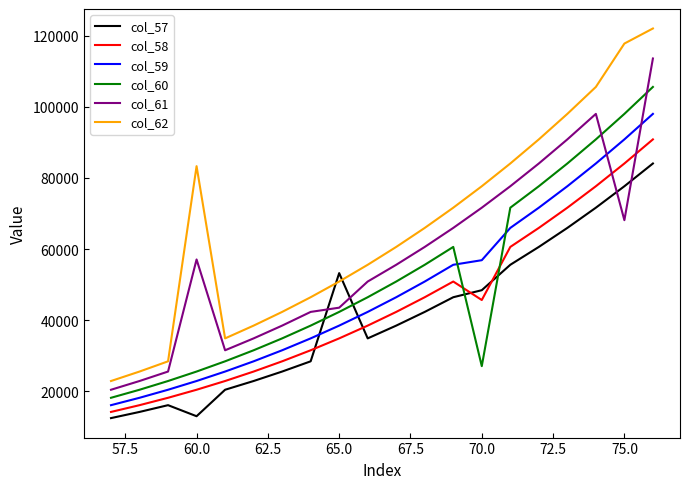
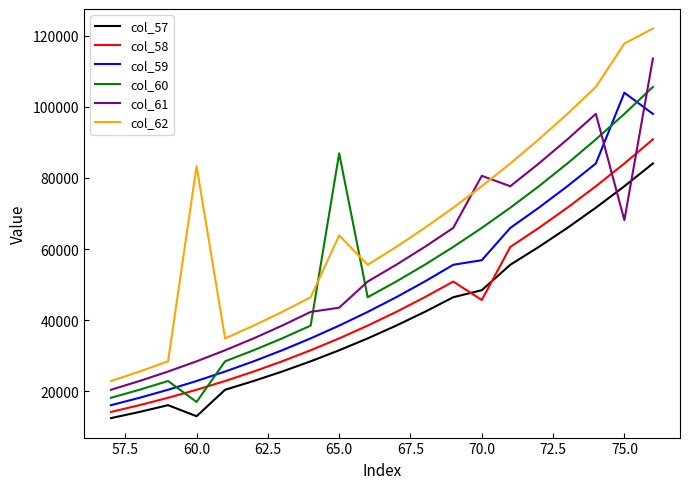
  {
    "col_57": {
      "60.0": 13000,
-     "65.0": 53000,
+     "65.0": 32000,
      "70.0": 48000,
      "75.0": 78000
    },
    "col_58": {
      "60.0": 20000,
      "65.0": 35000,
      "70.0": 46000,
      "75.0": 84000
    },
    "col_59": {
      "60.0": 23000,
      "65.0": 38000,
      "70.0": 57000,
-     "75.0": 91000
+     "75.0": 104000
    },
    "col_60": {
-     "60.0": 26000,
-     "65.0": 42000,
-     "70.0": 27000,
+     "60.0": 17000,
+     "65.0": 87000,
+     "70.0": 66000,
      "75.0": 98000
    },
    "col_61": {
-     "60.0": 57000,
+     "60.0": 28000,
      "65.0": 44000,
-     "70.0": 72000,
+     "70.0": 81000,
      "75.0": 68000
    },
    "col_62": {
      "60.0": 83000,
-     "65.0": 51000,
+     "65.0": 64000,
      "70.0": 78000,
      "75.0": 118000
    }
  }
